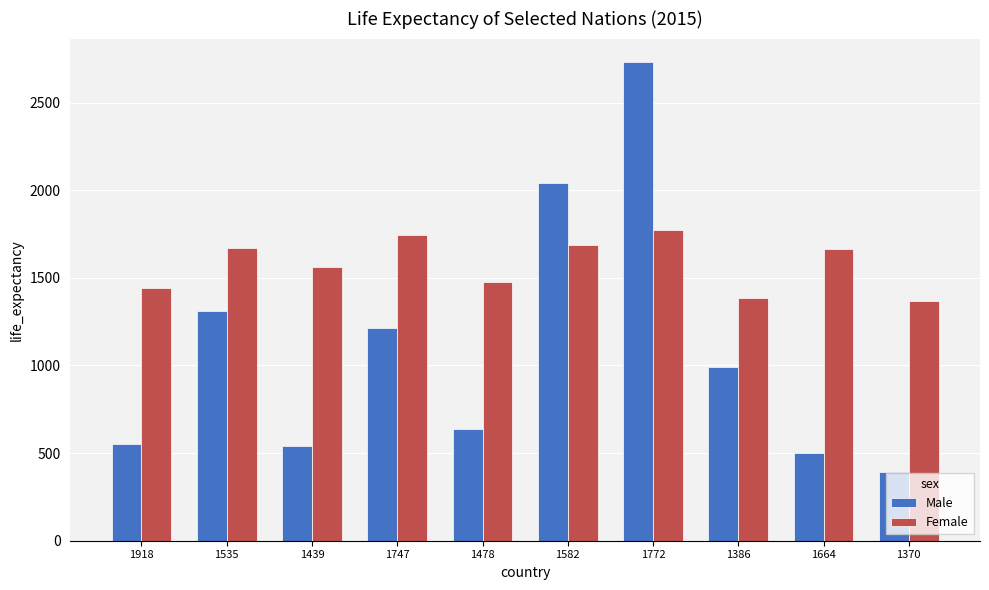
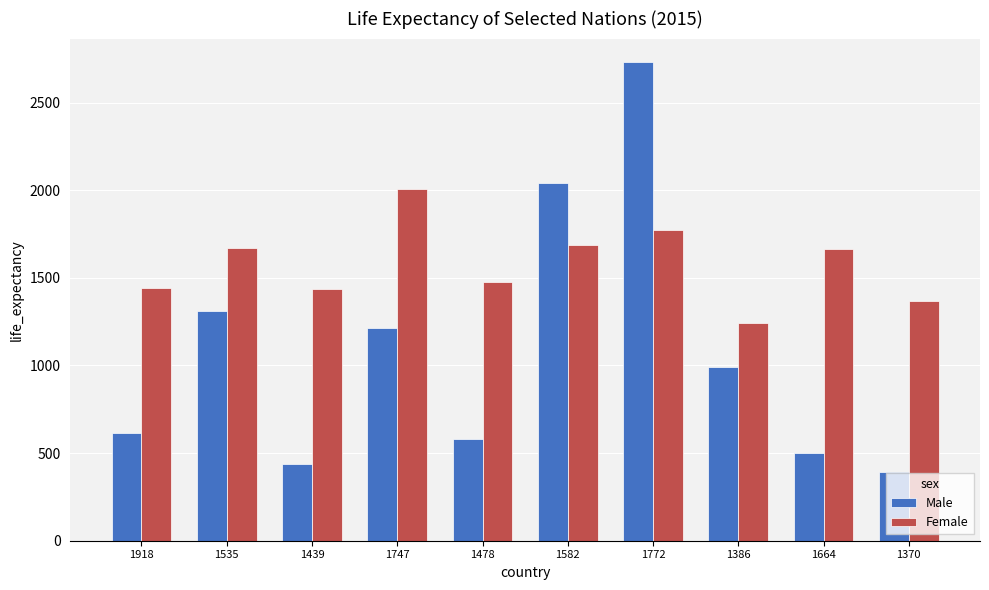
  {
    "Male": {
-     "1918": 550,
+     "1918": 620,
      "1535": 1310,
-     "1439": 540,
+     "1439": 440,
      "1747": 1210,
-     "1478": 640,
+     "1478": 580,
      "1582": 2040,
      "1772": 2730,
      "1386": 990,
      "1664": 500,
      "1370": 400
    },
    "Female": {
      "1918": 1440,
      "1535": 1670,
-     "1439": 1560,
-     "1747": 1750,
+     "1439": 1440,
+     "1747": 2000,
      "1478": 1480,
      "1582": 1690,
      "1772": 1770,
-     "1386": 1390,
+     "1386": 1240,
      "1664": 1660,
      "1370": 1370
    }
  }
